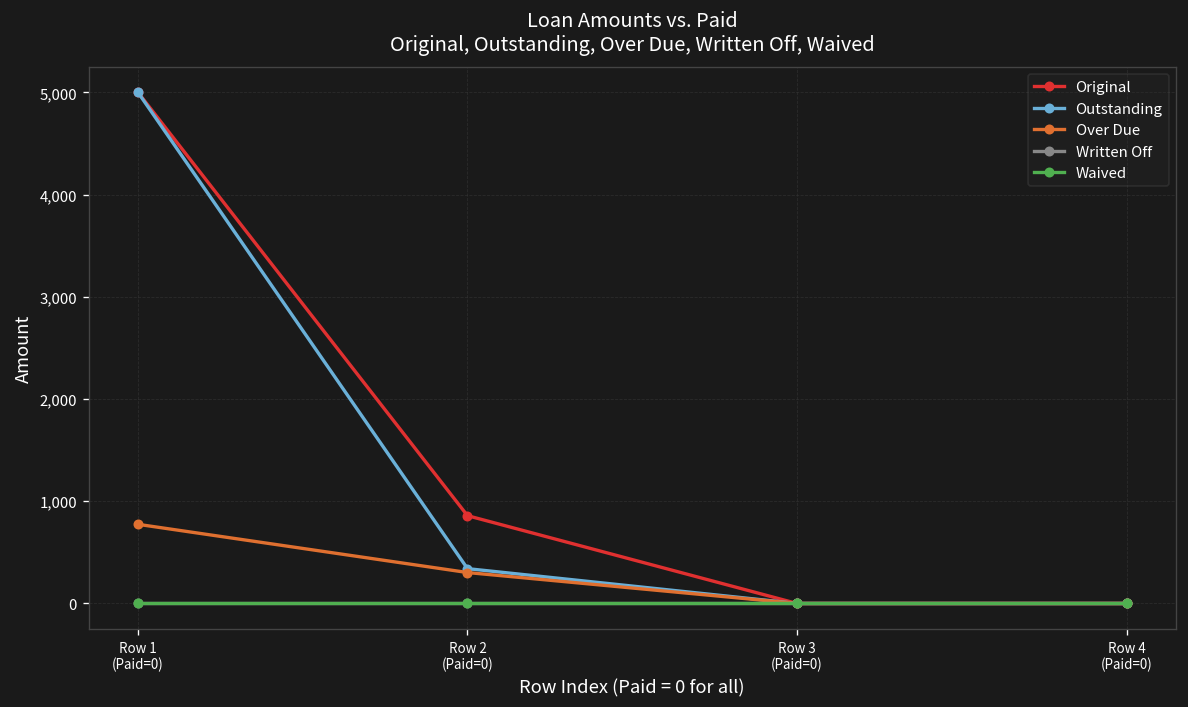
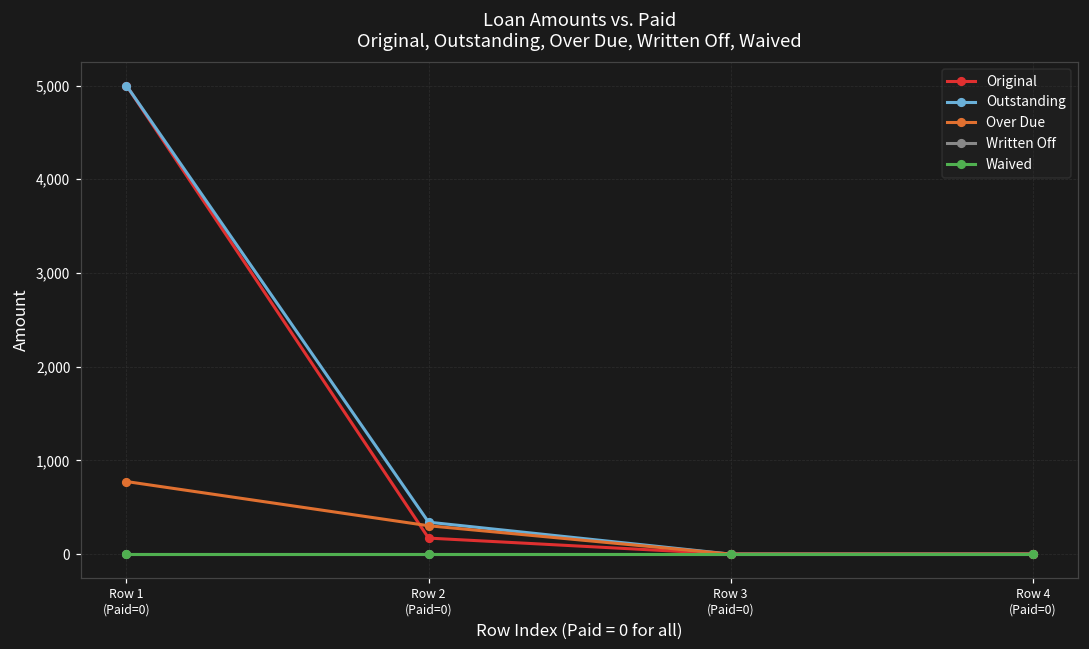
  {
    "Original": {
-     "Row 2 (Paid=0)": 900
+     "Row 2 (Paid=0)": 200
    },
    "Outstanding": {
      "Row 2 (Paid=0)": 300
    },
    "Over Due": {
      "Row 1 (Paid=0)": 800,
      "Row 2 (Paid=0)": 300
    },
    "Waived": {
      "Row 1 (Paid=0)": 0,
      "Row 2 (Paid=0)": 0
    }
  }
